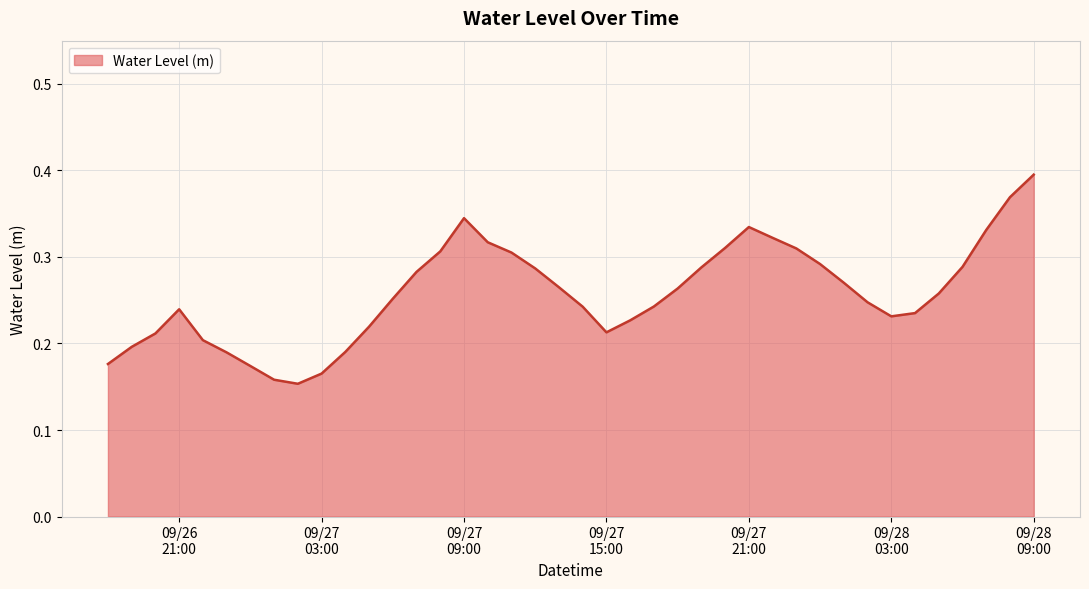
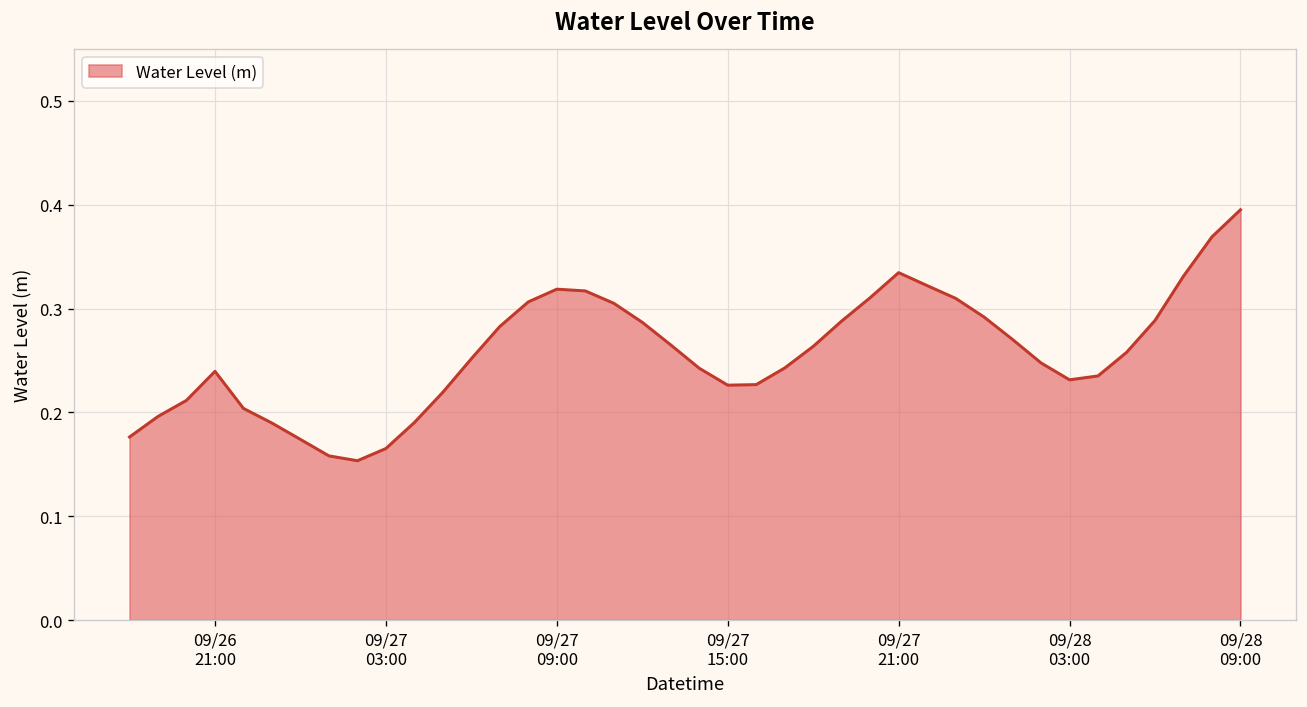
  {
    "09/26 21:00": 0.24,
    "09/27 03:00": 0.17,
-   "09/27 09:00": 0.34,
-   "09/27 15:00": 0.21,
+   "09/27 09:00": 0.32,
+   "09/27 15:00": 0.23,
    "09/27 21:00": 0.33,
    "09/28 03:00": 0.23,
    "09/28 09:00": 0.40
  }
